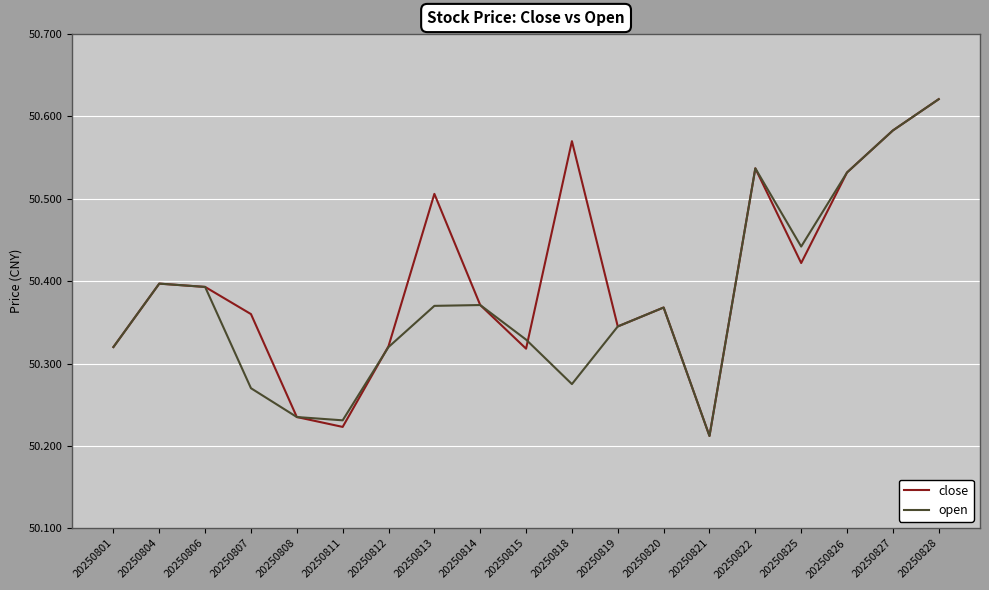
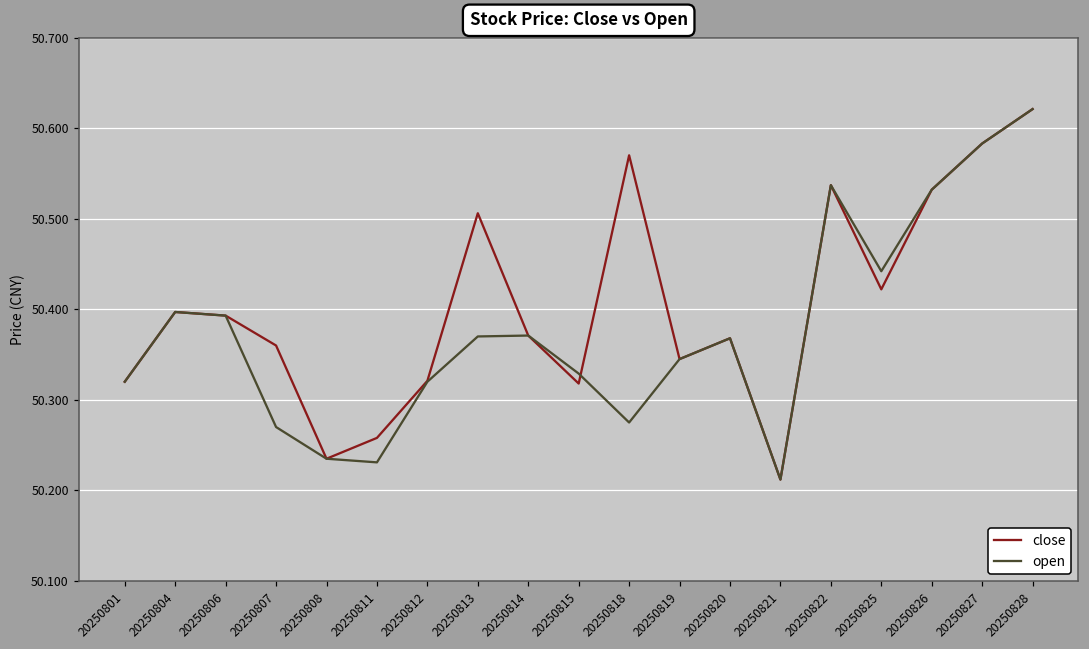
  {
    "close": {
      "20250807": 50.36,
-     "20250811": 50.22,
+     "20250811": 50.26,
      "20250813": 50.51,
      "20250815": 50.32,
      "20250818": 50.57,
      "20250825": 50.42
    },
    "open": {
      "20250807": 50.27,
      "20250811": 50.23,
      "20250813": 50.37,
      "20250815": 50.33,
      "20250818": 50.28,
      "20250825": 50.44
    }
  }
